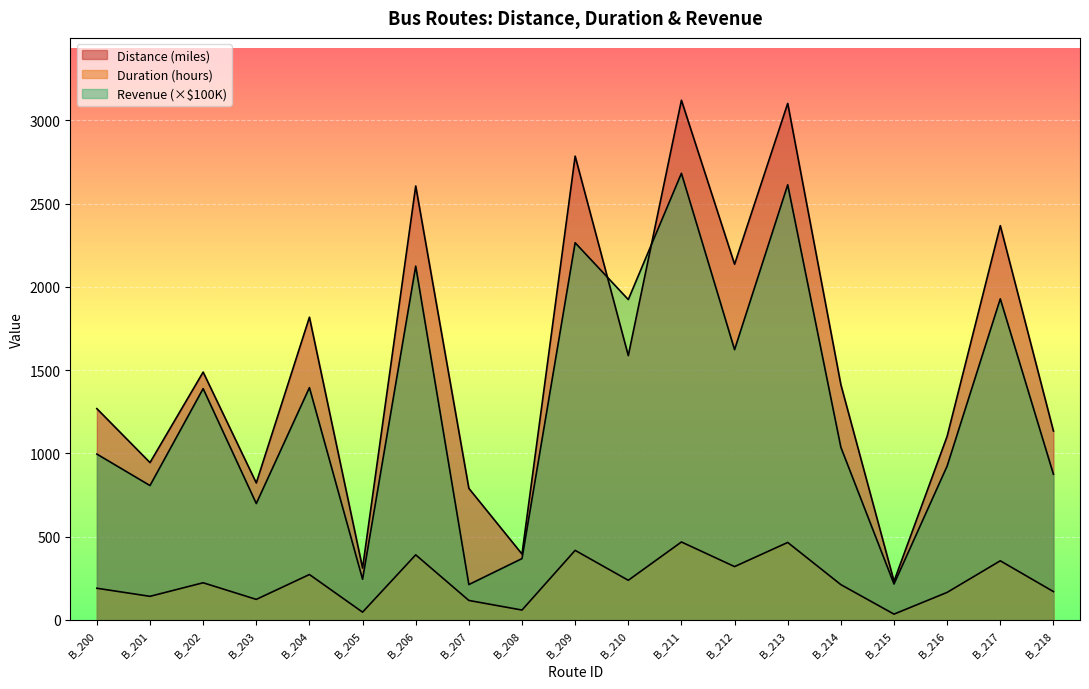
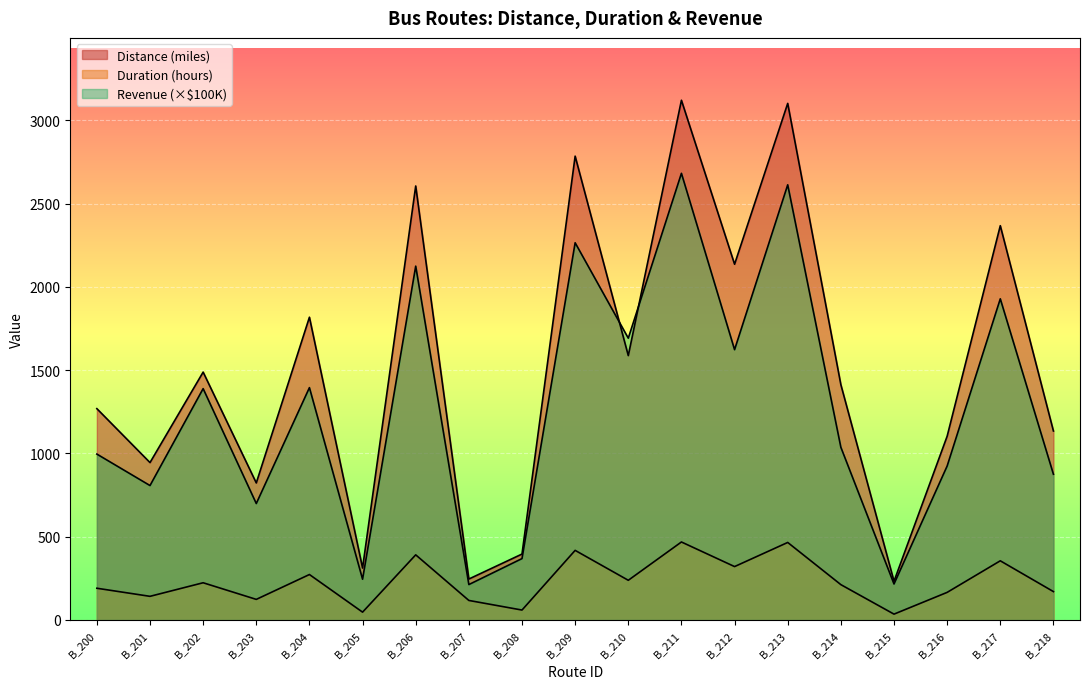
  {
    "Distance (miles)": {
      "B_200": 1270,
      "B_201": 940,
      "B_202": 1490,
      "B_203": 820,
      "B_204": 1820,
      "B_205": 310,
      "B_206": 2610,
-     "B_207": 790,
+     "B_207": 250,
      "B_208": 400,
      "B_209": 2790,
      "B_210": 1590,
      "B_211": 3120,
      "B_212": 2140,
      "B_213": 3100,
      "B_214": 1410,
      "B_215": 230,
      "B_216": 1100,
      "B_217": 2370,
      "B_218": 1130
    },
    "Duration (hours)": {
      "B_200": 190,
      "B_201": 140,
      "B_202": 220,
      "B_203": 120,
      "B_204": 270,
      "B_205": 50,
      "B_206": 390,
      "B_207": 120,
      "B_208": 60,
      "B_209": 420,
      "B_210": 240,
      "B_211": 470,
      "B_212": 320,
      "B_213": 470,
      "B_214": 210,
      "B_215": 30,
      "B_216": 170,
      "B_217": 360,
      "B_218": 170
    },
    "Revenue (×$100K)": {
      "B_200": 1000,
      "B_201": 810,
      "B_202": 1390,
      "B_203": 700,
      "B_204": 1400,
      "B_205": 240,
      "B_206": 2120,
      "B_207": 210,
      "B_208": 370,
      "B_209": 2270,
-     "B_210": 1920,
+     "B_210": 1690,
      "B_211": 2680,
      "B_212": 1620,
      "B_213": 2610,
      "B_214": 1040,
      "B_215": 220,
      "B_216": 920,
      "B_217": 1930,
      "B_218": 870
    }
  }
